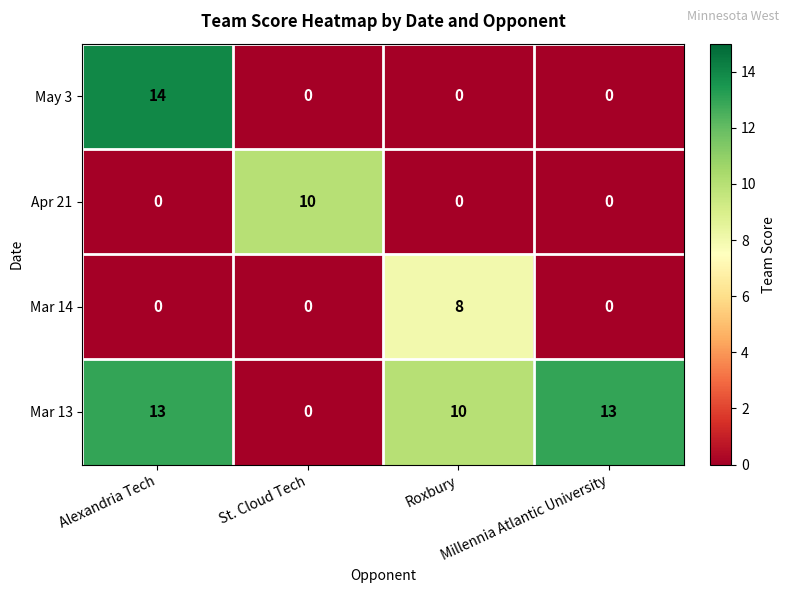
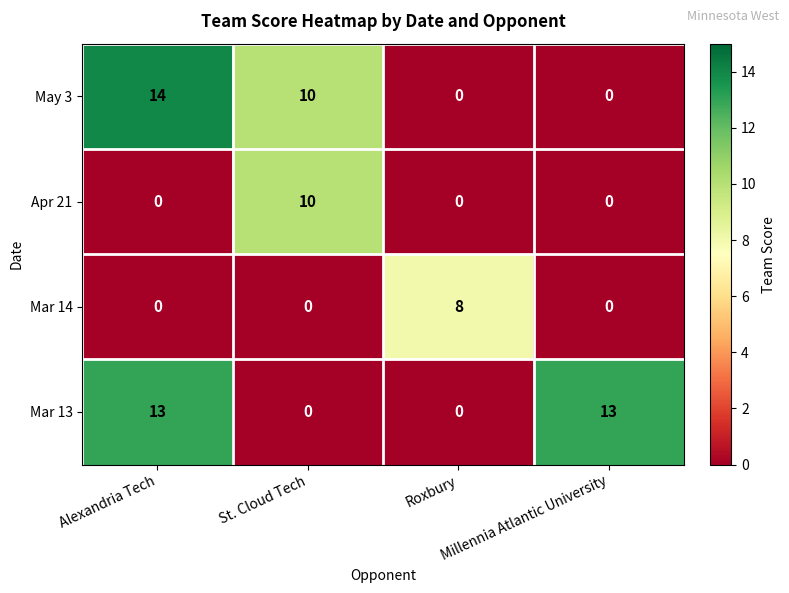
  {
    "May 3": {
      "Alexandria Tech": 14,
-     "St. Cloud Tech": 0,
+     "St. Cloud Tech": 10,
      "Roxbury": 0,
      "Millennia Atlantic University": 0
    },
    "Apr 21": {
      "Alexandria Tech": 0,
      "St. Cloud Tech": 10,
      "Roxbury": 0,
      "Millennia Atlantic University": 0
    },
    "Mar 14": {
      "Alexandria Tech": 0,
      "St. Cloud Tech": 0,
      "Roxbury": 8,
      "Millennia Atlantic University": 0
    },
    "Mar 13": {
      "Alexandria Tech": 13,
      "St. Cloud Tech": 0,
-     "Roxbury": 10,
+     "Roxbury": 0,
      "Millennia Atlantic University": 13
    }
  }
